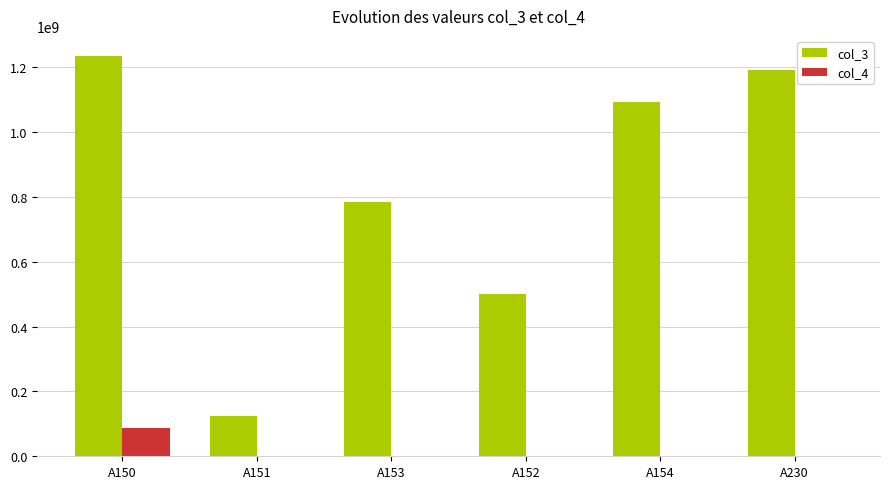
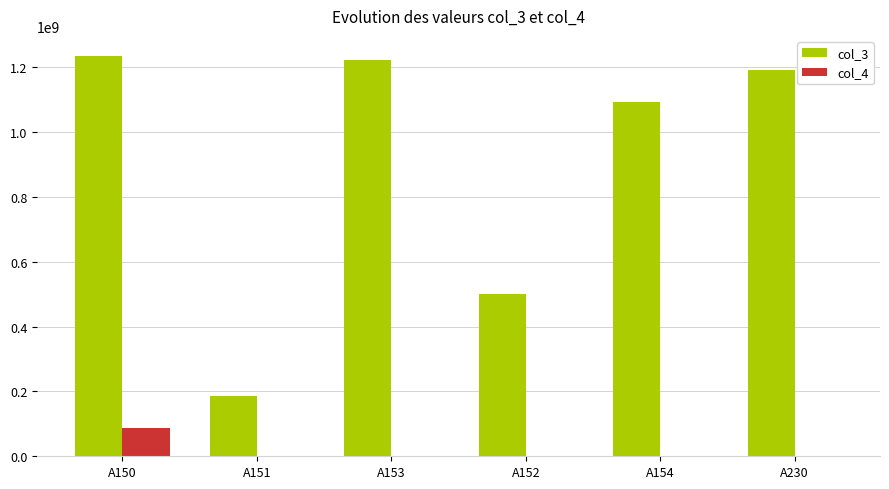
  {
    "col_3": {
      "A150": 1230000000,
-     "A151": 120000000,
-     "A153": 780000000,
+     "A151": 180000000,
+     "A153": 1220000000,
      "A152": 500000000,
      "A154": 1090000000,
      "A230": 1190000000
    },
    "col_4": {
      "A150": 90000000
    }
  }
